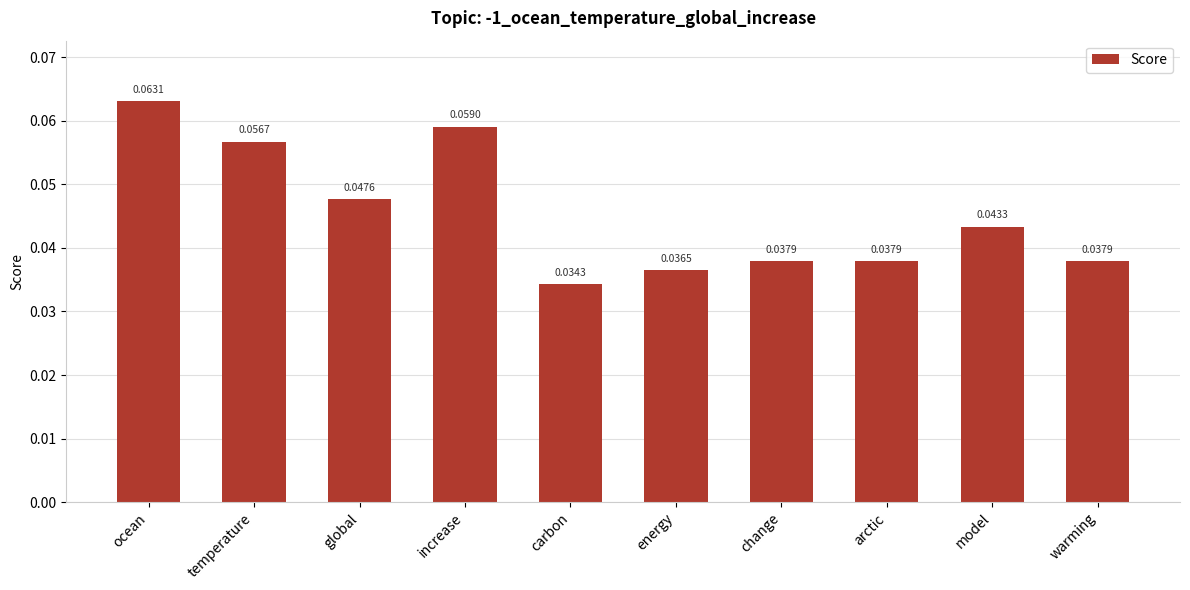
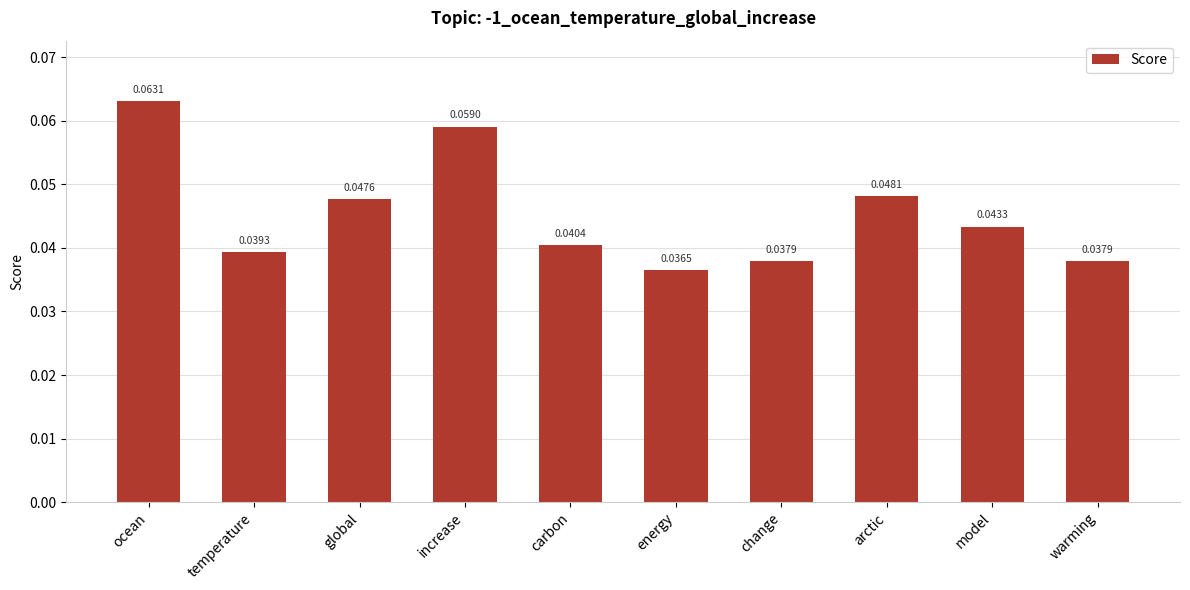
  {
    "ocean": 0.0631,
-   "temperature": 0.0567,
+   "temperature": 0.0393,
    "global": 0.0476,
    "increase": 0.0590,
-   "carbon": 0.0343,
+   "carbon": 0.0404,
    "energy": 0.0365,
    "change": 0.0379,
-   "arctic": 0.0379,
+   "arctic": 0.0481,
    "model": 0.0433,
    "warming": 0.0379
  }
